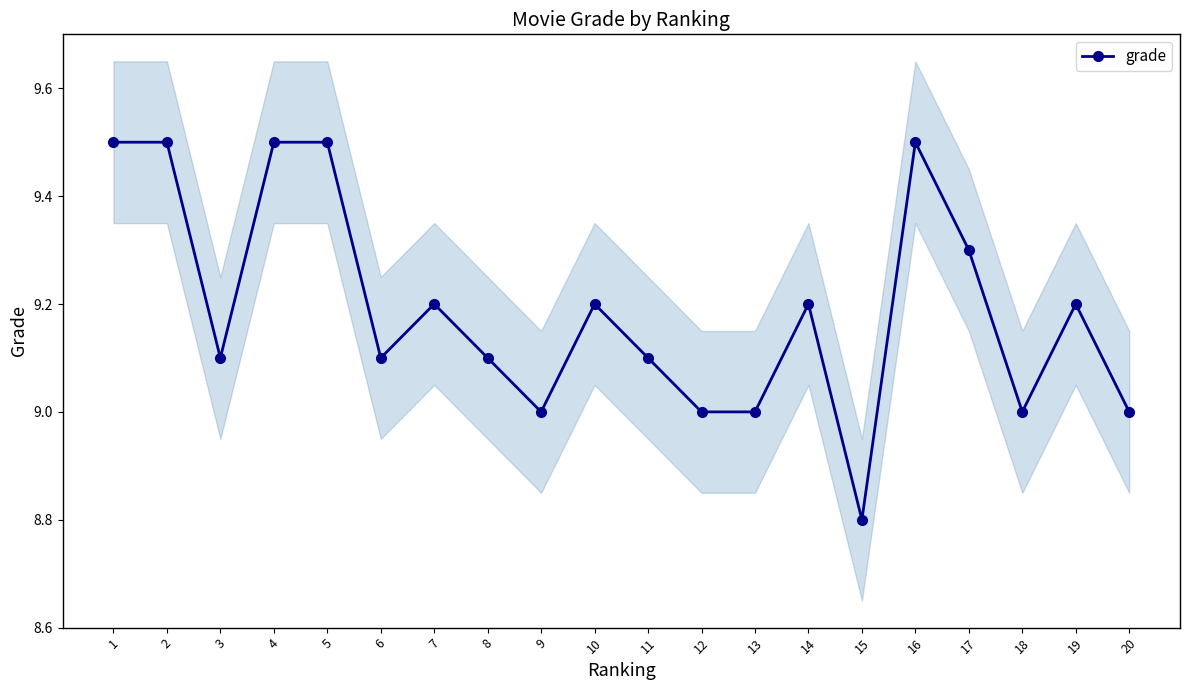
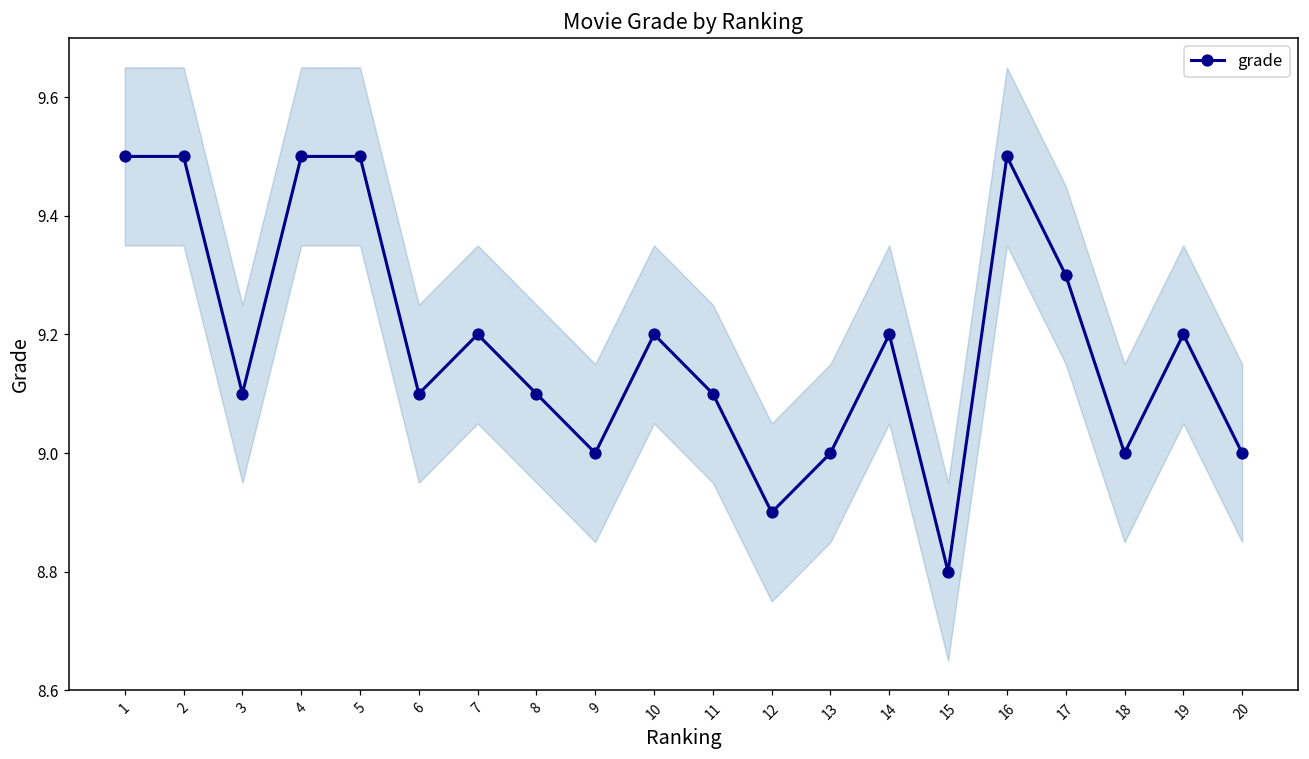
  {
    "grade": {
      "1": 9.5,
      "2": 9.5,
      "3": 9.1,
      "4": 9.5,
      "5": 9.5,
      "6": 9.1,
      "7": 9.2,
      "8": 9.1,
      "9": 9.0,
      "10": 9.2,
      "11": 9.1,
-     "12": 9.0,
+     "12": 8.9,
      "13": 9.0,
      "14": 9.2,
      "15": 8.8,
      "16": 9.5,
      "17": 9.3,
      "18": 9.0,
      "19": 9.2,
      "20": 9.0
    }
  }
